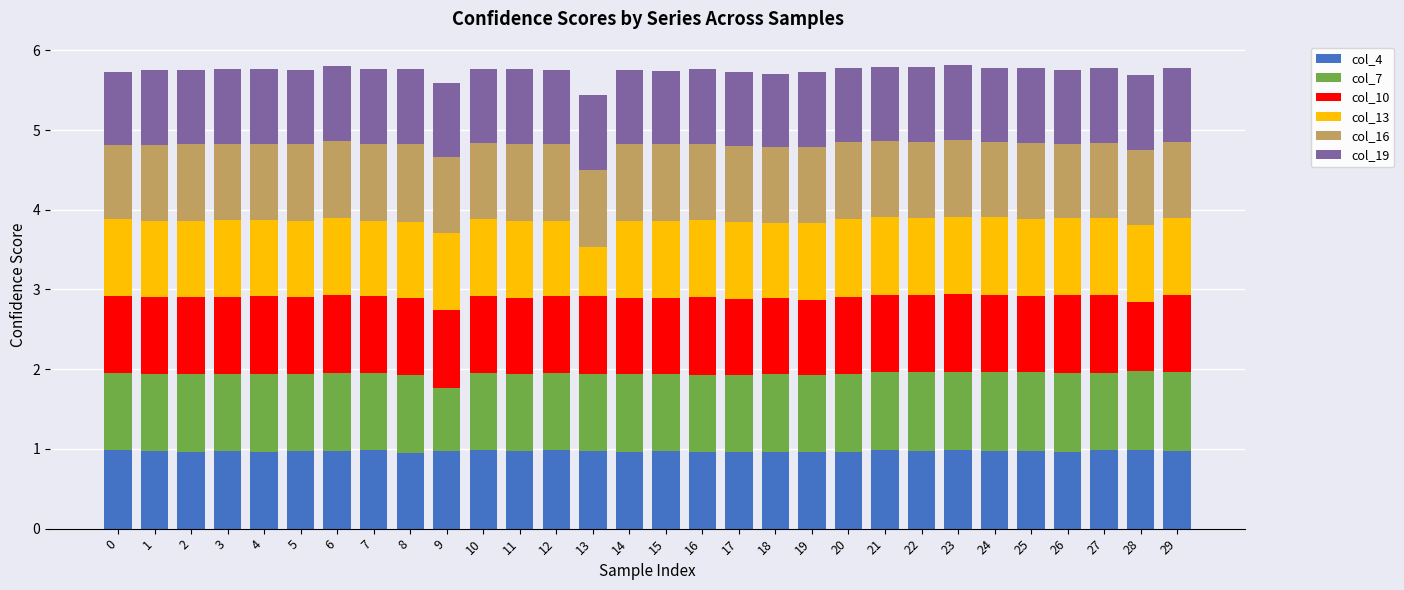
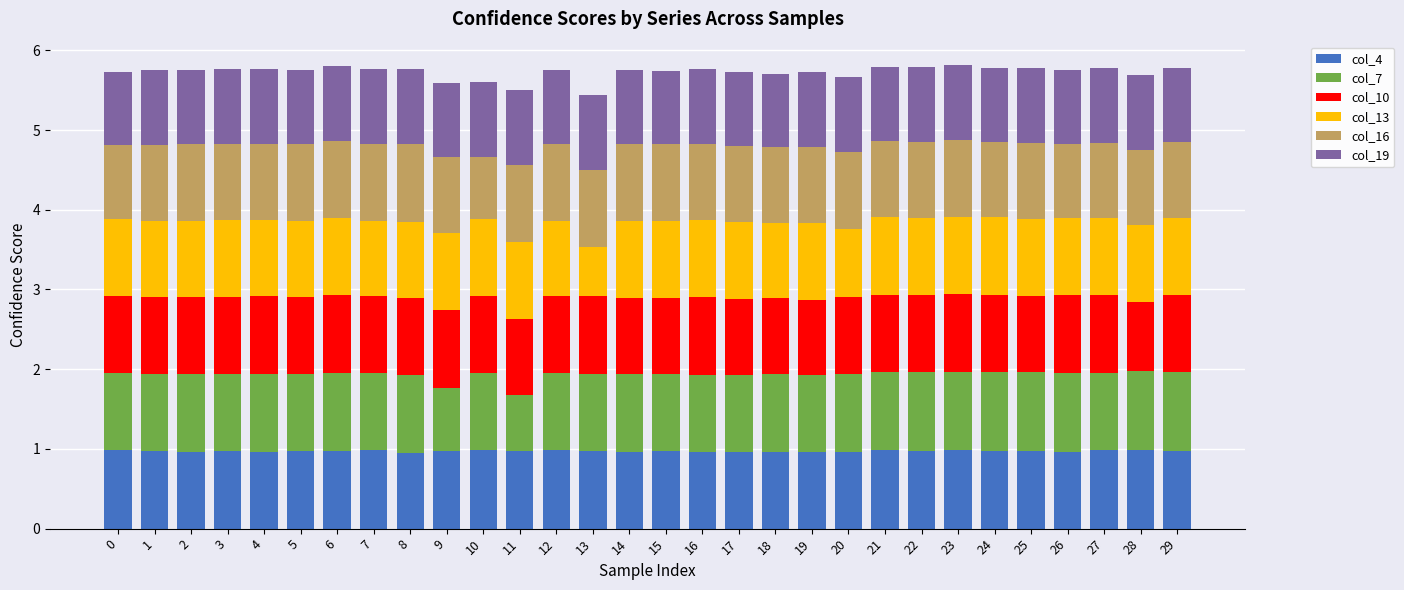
  {
    "col_4": {
      "0": 1.0,
      "1": 1.0,
      "2": 1.0,
      "3": 1.0,
      "4": 1.0,
      "5": 1.0,
      "6": 1.0,
      "7": 1.0,
      "8": 1.0,
      "9": 1.0,
      "10": 1.0,
      "11": 1.0,
      "12": 1.0,
      "13": 1.0,
      "14": 1.0,
      "15": 1.0,
      "16": 1.0,
      "17": 1.0,
      "18": 1.0,
      "19": 1.0,
      "20": 1.0,
      "21": 1.0,
      "22": 1.0,
      "23": 1.0,
      "24": 1.0,
      "25": 1.0,
      "26": 1.0,
      "27": 1.0,
      "28": 1.0,
      "29": 1.0
    },
    "col_7": {
      "0": 1.0,
      "1": 1.0,
      "2": 1.0,
      "3": 1.0,
      "4": 1.0,
      "5": 1.0,
      "6": 1.0,
      "7": 1.0,
      "8": 1.0,
      "9": 0.8,
      "10": 1.0,
-     "11": 1.0,
+     "11": 0.7,
      "12": 1.0,
      "13": 1.0,
      "14": 1.0,
      "15": 1.0,
      "16": 1.0,
      "17": 1.0,
      "18": 1.0,
      "19": 1.0,
      "20": 1.0,
      "21": 1.0,
      "22": 1.0,
      "23": 1.0,
      "24": 1.0,
      "25": 1.0,
      "26": 1.0,
      "27": 1.0,
      "28": 1.0,
      "29": 1.0
    },
    "col_10": {
      "0": 1.0,
      "1": 1.0,
      "2": 1.0,
      "3": 1.0,
      "4": 1.0,
      "5": 1.0,
      "6": 1.0,
      "7": 1.0,
      "8": 1.0,
      "9": 1.0,
      "10": 1.0,
      "11": 1.0,
      "12": 1.0,
      "13": 1.0,
      "14": 1.0,
      "15": 1.0,
      "16": 1.0,
      "17": 1.0,
      "18": 1.0,
      "19": 0.9,
      "20": 1.0,
      "21": 1.0,
      "22": 1.0,
      "23": 1.0,
      "24": 1.0,
      "25": 1.0,
      "26": 1.0,
      "27": 1.0,
      "28": 0.9,
      "29": 1.0
    },
    "col_13": {
      "0": 1.0,
      "1": 1.0,
      "2": 1.0,
      "3": 1.0,
      "4": 1.0,
      "5": 1.0,
      "6": 1.0,
      "7": 0.9,
      "8": 1.0,
      "9": 1.0,
      "10": 1.0,
      "11": 1.0,
      "12": 0.9,
      "13": 0.6,
      "14": 1.0,
      "15": 1.0,
      "16": 1.0,
      "17": 1.0,
      "18": 0.9,
      "19": 1.0,
-     "20": 1.0,
+     "20": 0.9,
      "21": 1.0,
      "22": 1.0,
      "23": 1.0,
      "24": 1.0,
      "25": 1.0,
      "26": 1.0,
      "27": 1.0,
      "28": 1.0,
      "29": 1.0
    },
    "col_16": {
      "0": 0.9,
      "1": 1.0,
      "2": 1.0,
      "3": 1.0,
      "4": 1.0,
      "5": 1.0,
      "6": 1.0,
      "7": 1.0,
      "8": 1.0,
      "9": 1.0,
-     "10": 1.0,
+     "10": 0.8,
      "11": 1.0,
      "12": 1.0,
      "13": 1.0,
      "14": 1.0,
      "15": 1.0,
      "16": 1.0,
      "17": 1.0,
      "18": 1.0,
      "19": 1.0,
      "20": 1.0,
      "21": 1.0,
      "22": 1.0,
      "23": 1.0,
      "24": 0.9,
      "25": 0.9,
      "26": 0.9,
      "27": 0.9,
      "28": 0.9,
      "29": 0.9
    },
    "col_19": {
      "0": 0.9,
      "1": 0.9,
      "2": 0.9,
      "3": 0.9,
      "4": 0.9,
      "5": 0.9,
      "6": 0.9,
      "7": 0.9,
      "8": 0.9,
      "9": 0.9,
      "10": 0.9,
      "11": 0.9,
      "12": 0.9,
      "13": 0.9,
      "14": 0.9,
      "15": 0.9,
      "16": 0.9,
      "17": 0.9,
      "18": 0.9,
      "19": 0.9,
      "20": 0.9,
      "21": 0.9,
      "22": 0.9,
      "23": 0.9,
      "24": 0.9,
      "25": 0.9,
      "26": 0.9,
      "27": 0.9,
      "28": 0.9,
      "29": 0.9
    }
  }
